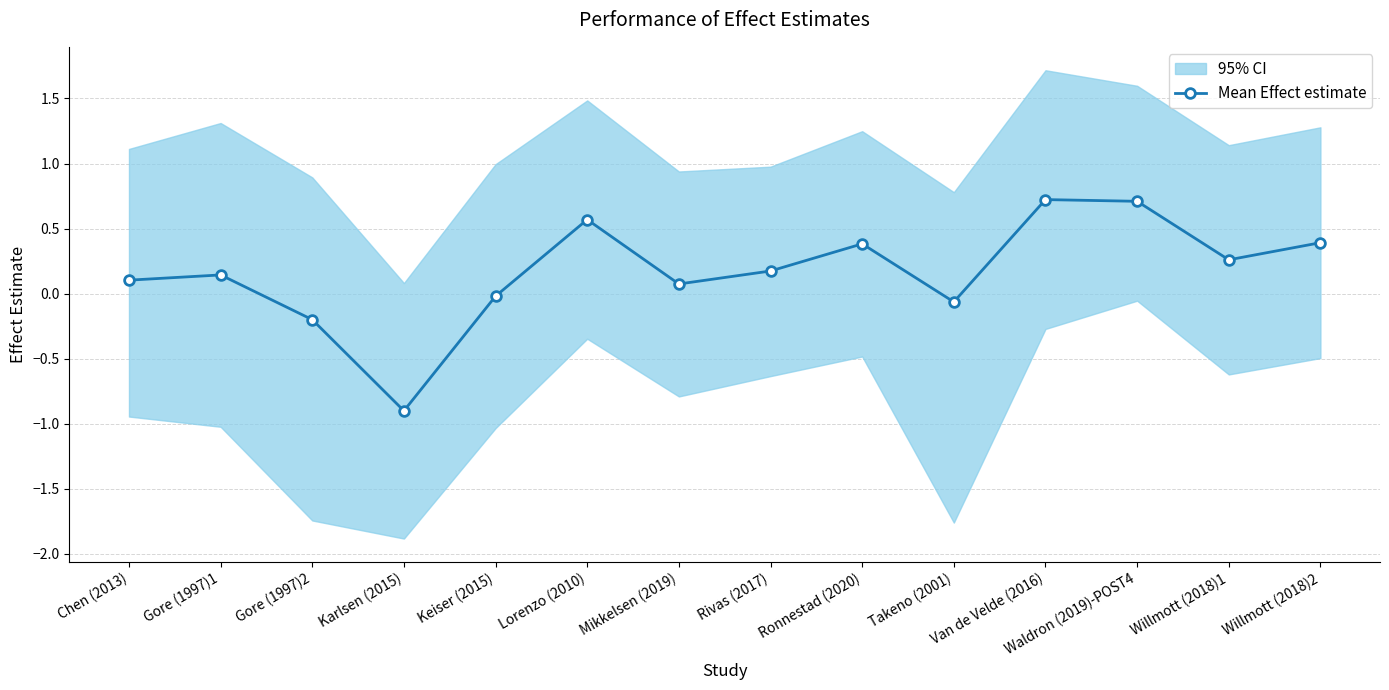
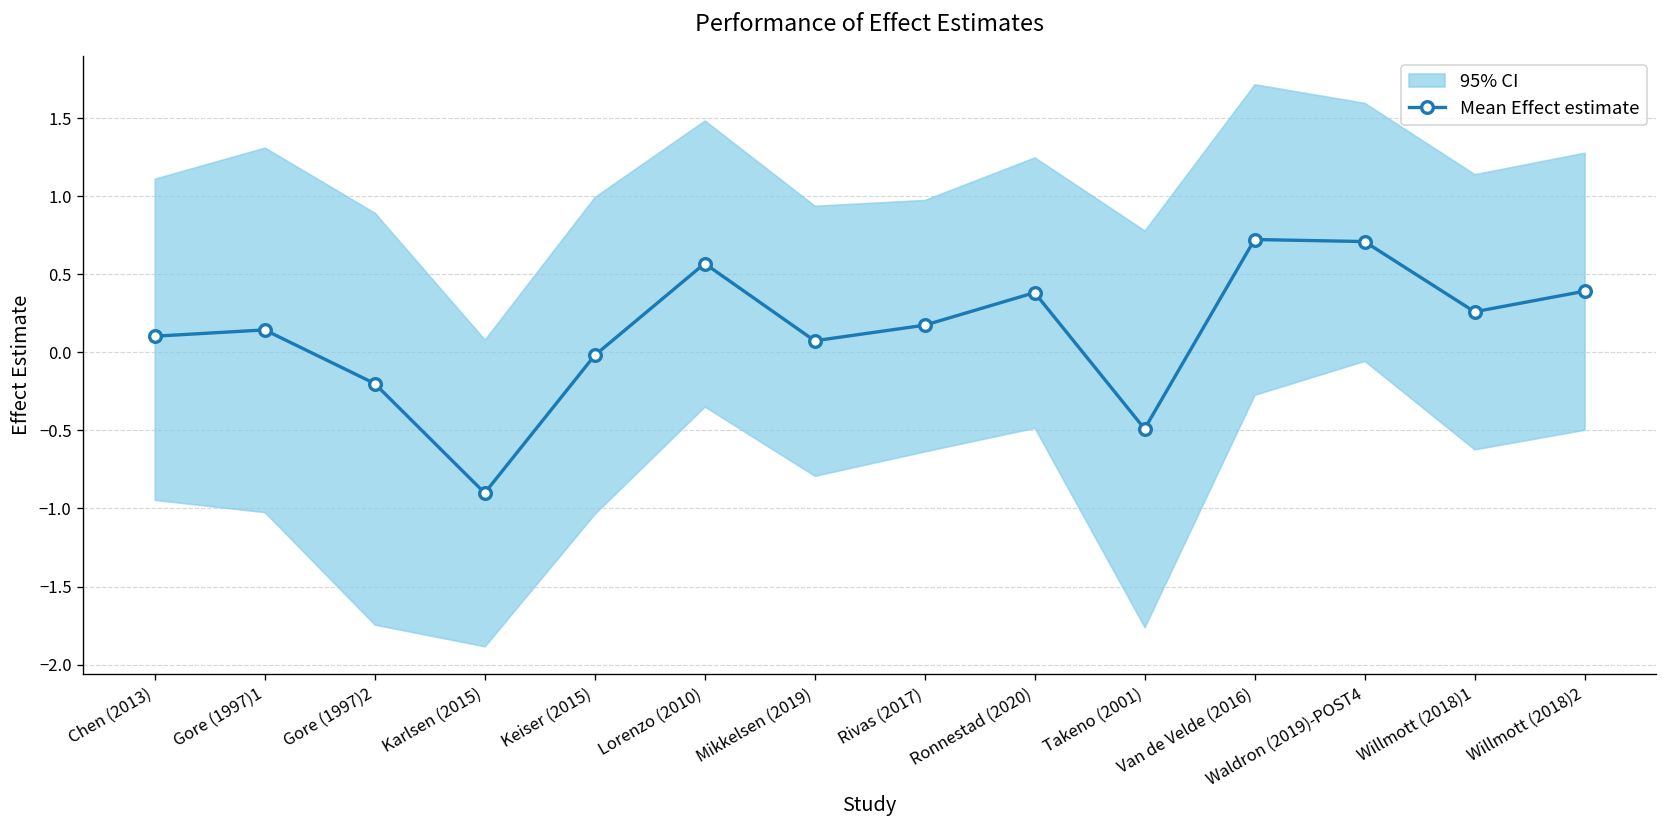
  {
    "Mean Effect estimate": {
      "Chen (2013)": 0.10,
      "Gore (1997)1": 0.14,
      "Gore (1997)2": -0.20,
      "Karlsen (2015)": -0.90,
      "Keiser (2015)": -0.02,
      "Lorenzo (2010)": 0.57,
      "Mikkelsen (2019)": 0.07,
      "Rivas (2017)": 0.17,
      "Ronnestad (2020)": 0.38,
-     "Takeno (2001)": -0.06,
+     "Takeno (2001)": -0.49,
      "Van de Velde (2016)": 0.72,
      "Waldron (2019)-POST4": 0.71,
      "Willmott (2018)1": 0.26,
      "Willmott (2018)2": 0.39
    }
  }
